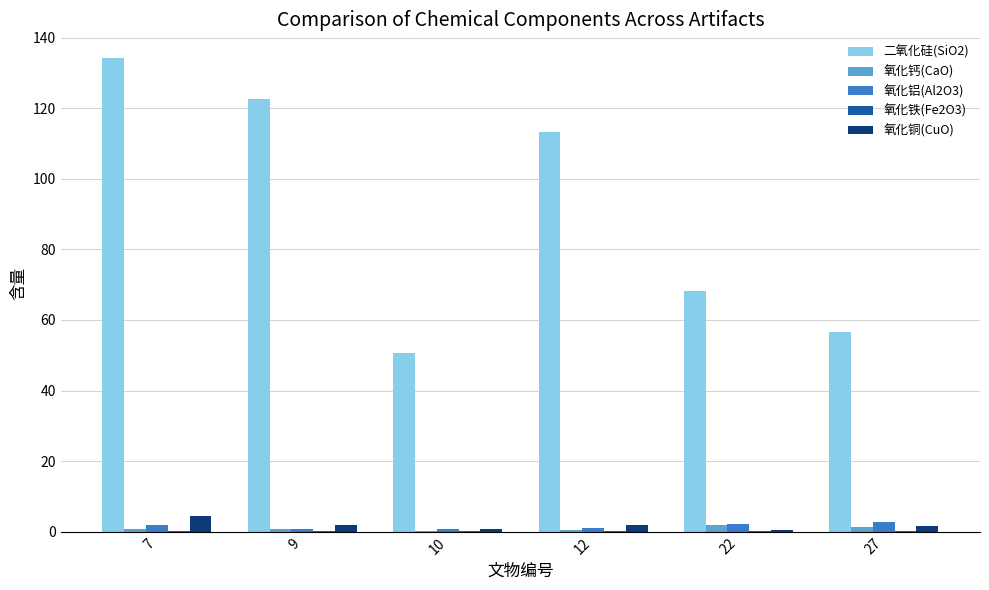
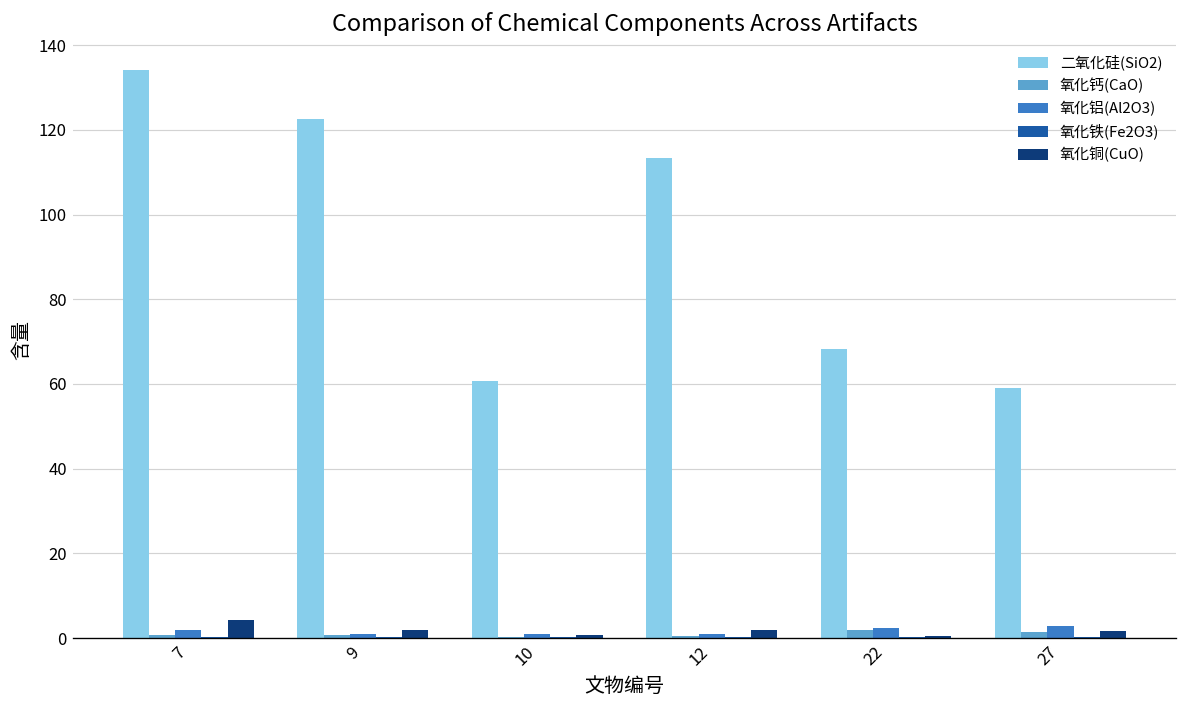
  {
    "二氧化硅(SiO2)": {
      "7": 134,
      "9": 123,
-     "10": 51,
+     "10": 61,
      "12": 113,
      "22": 68,
-     "27": 57
+     "27": 59
    }
  }
